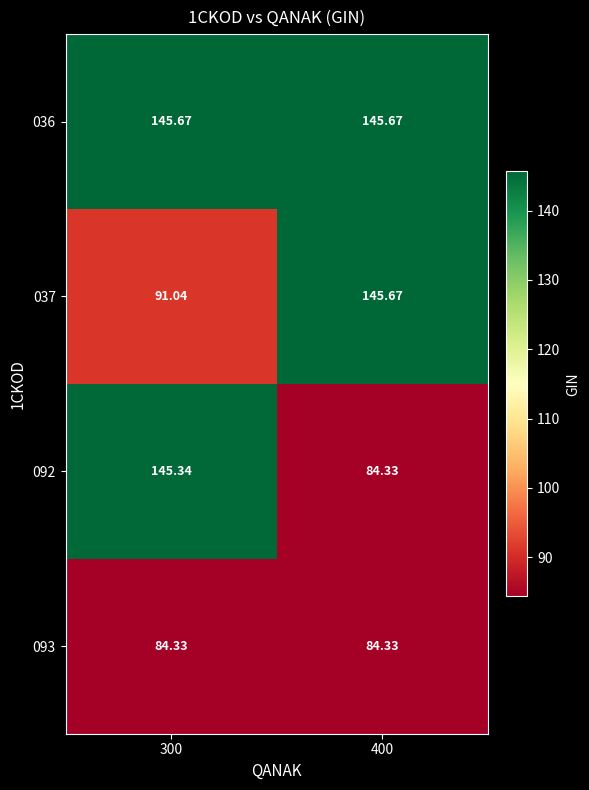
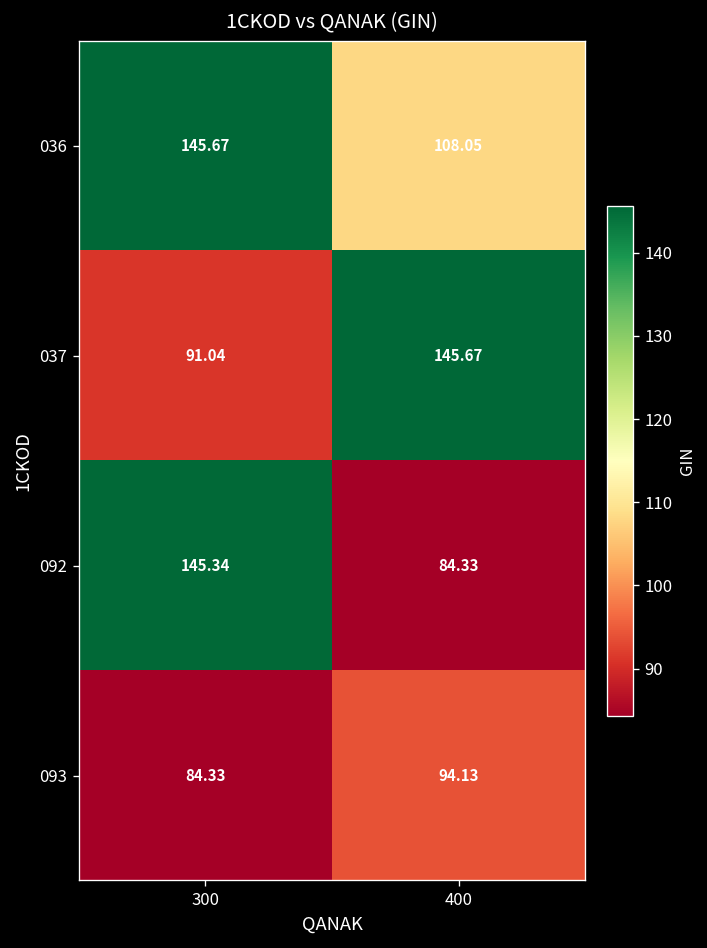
  {
    "036": {
      "300": 145.67,
-     "400": 145.67
+     "400": 108.05
    },
    "037": {
      "300": 91.04,
      "400": 145.67
    },
    "092": {
      "300": 145.34,
      "400": 84.33
    },
    "093": {
      "300": 84.33,
-     "400": 84.33
+     "400": 94.13
    }
  }
